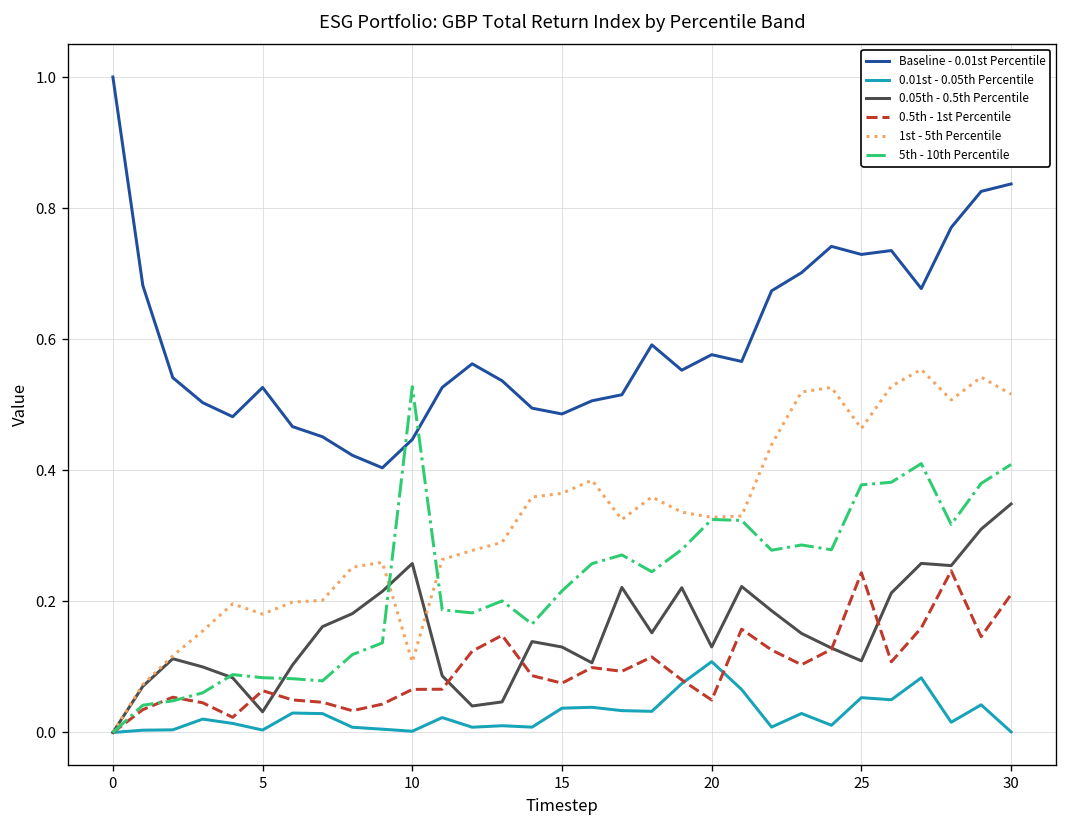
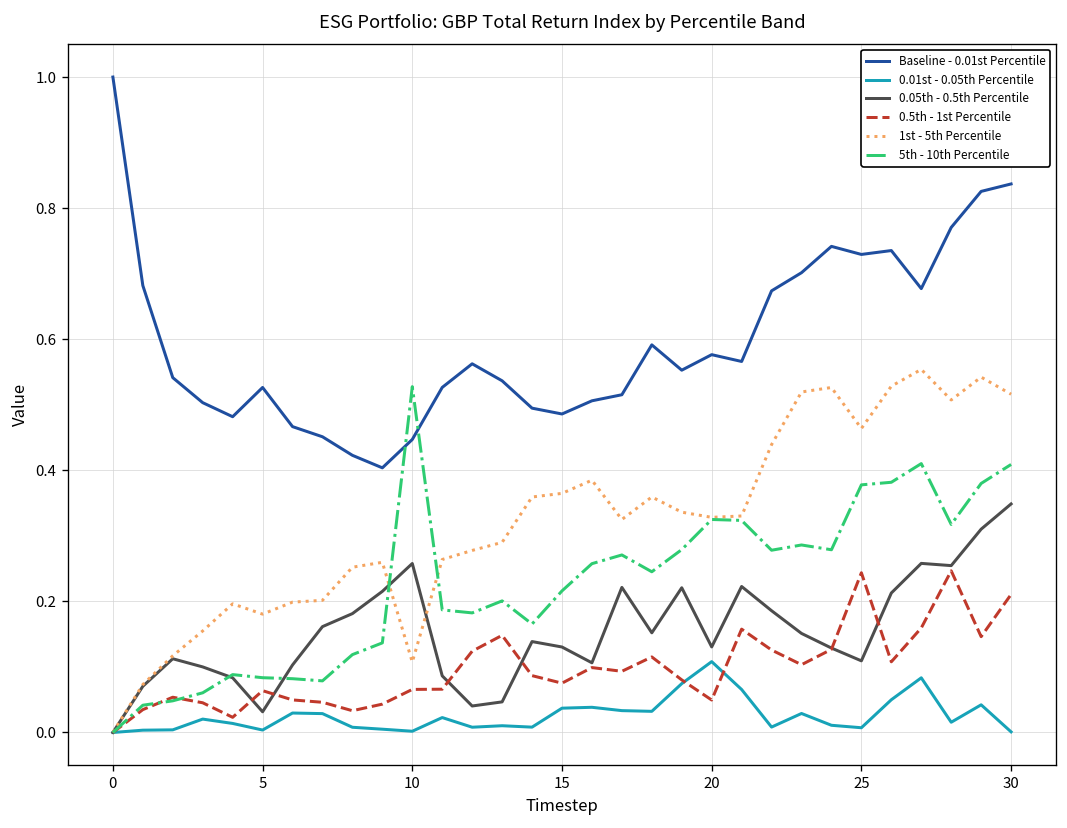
  {
    "Baseline - 0.01st Percentile": {
      "0": 1.00,
      "5": 0.53,
      "10": 0.45,
      "15": 0.49,
      "20": 0.58,
      "25": 0.73,
      "30": 0.84
    },
    "0.01st - 0.05th Percentile": {
      "5": 0.00,
      "10": 0.00,
      "15": 0.04,
      "20": 0.11,
-     "25": 0.05,
+     "25": 0.01,
      "30": 0.00
    },
    "0.05th - 0.5th Percentile": {
      "5": 0.03,
      "10": 0.26,
      "15": 0.13,
      "20": 0.13,
      "25": 0.11,
      "30": 0.35
    },
    "0.5th - 1st Percentile": {
      "5": 0.06,
      "10": 0.07,
      "15": 0.08,
      "20": 0.05,
      "25": 0.24,
      "30": 0.21
    },
    "1st - 5th Percentile": {
      "5": 0.18,
      "10": 0.11,
      "15": 0.36,
      "25": 0.46,
      "30": 0.52
    },
    "5th - 10th Percentile": {
      "5": 0.08,
      "10": 0.53,
      "15": 0.22,
      "25": 0.38,
      "30": 0.41
    }
  }
